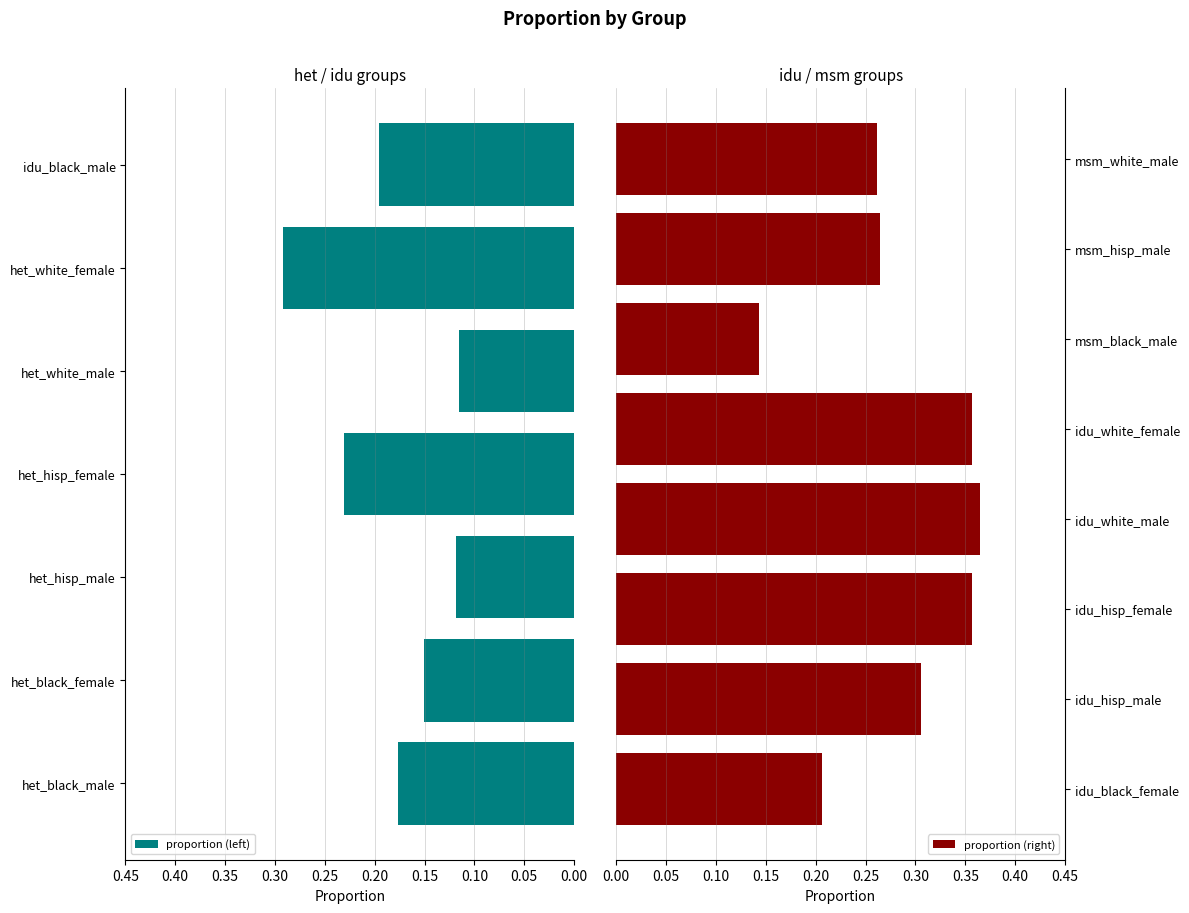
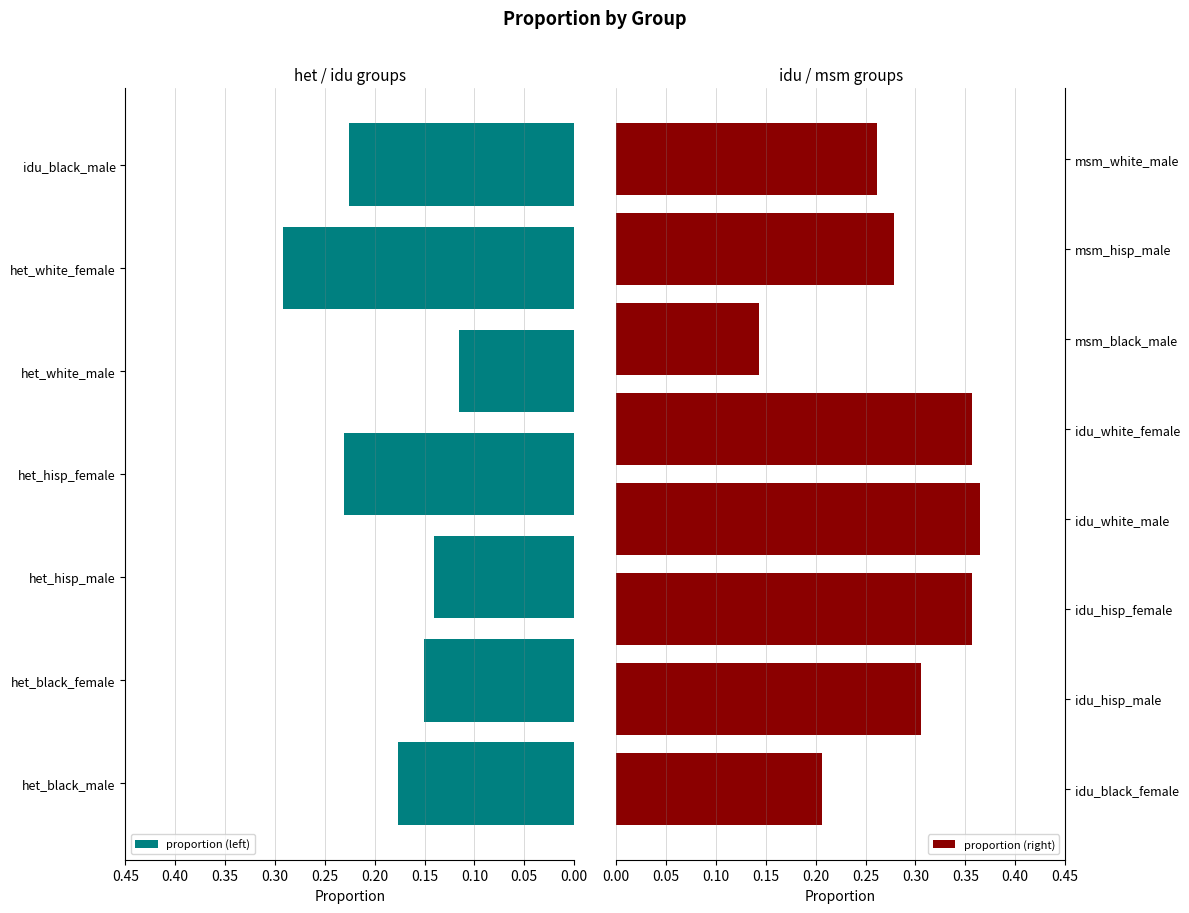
  {
    "het / idu groups": {
-     "idu_black_male": 0.20,
+     "idu_black_male": 0.23,
      "het_white_female": 0.29,
      "het_white_male": 0.12,
      "het_hisp_female": 0.23,
-     "het_hisp_male": 0.12,
+     "het_hisp_male": 0.14,
      "het_black_female": 0.15,
      "het_black_male": 0.18
    },
    "idu / msm groups": {
      "msm_white_male": 0.26,
-     "msm_hisp_male": 0.26,
+     "msm_hisp_male": 0.28,
      "msm_black_male": 0.14,
      "idu_white_female": 0.36,
      "idu_white_male": 0.36,
      "idu_hisp_female": 0.36,
      "idu_hisp_male": 0.31,
      "idu_black_female": 0.21
    }
  }
